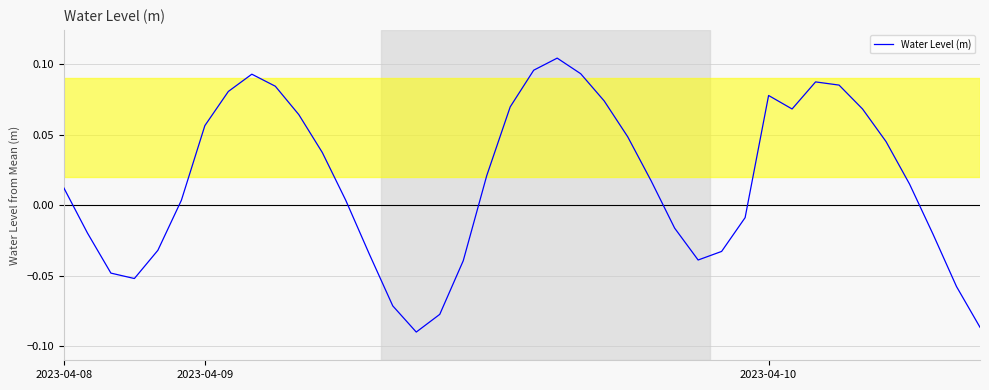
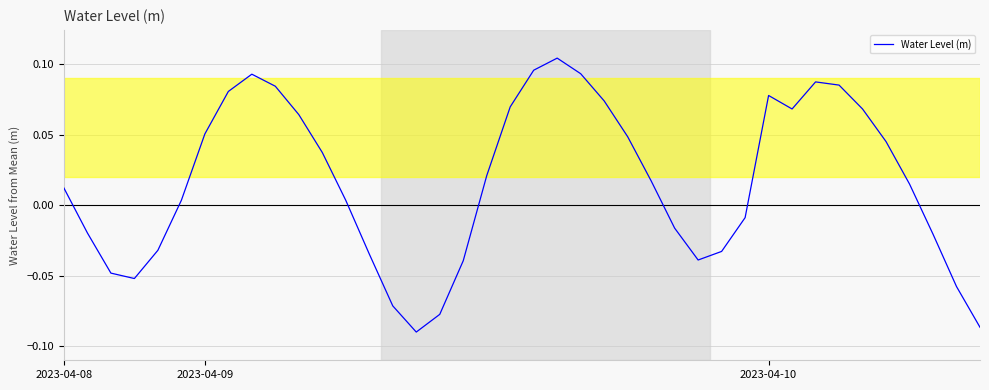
  {
    "2023-04-08": 0.012,
-   "2023-04-09": 0.056,
+   "2023-04-09": 0.051,
    "2023-04-10": 0.078
  }
